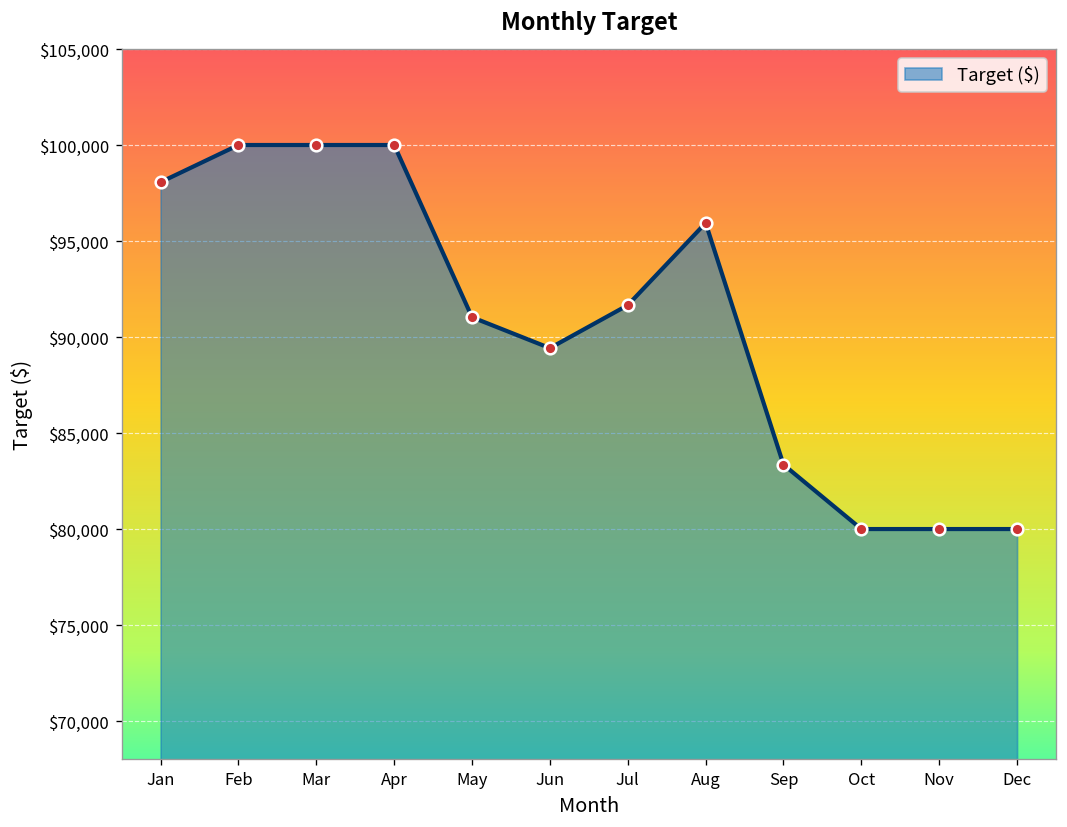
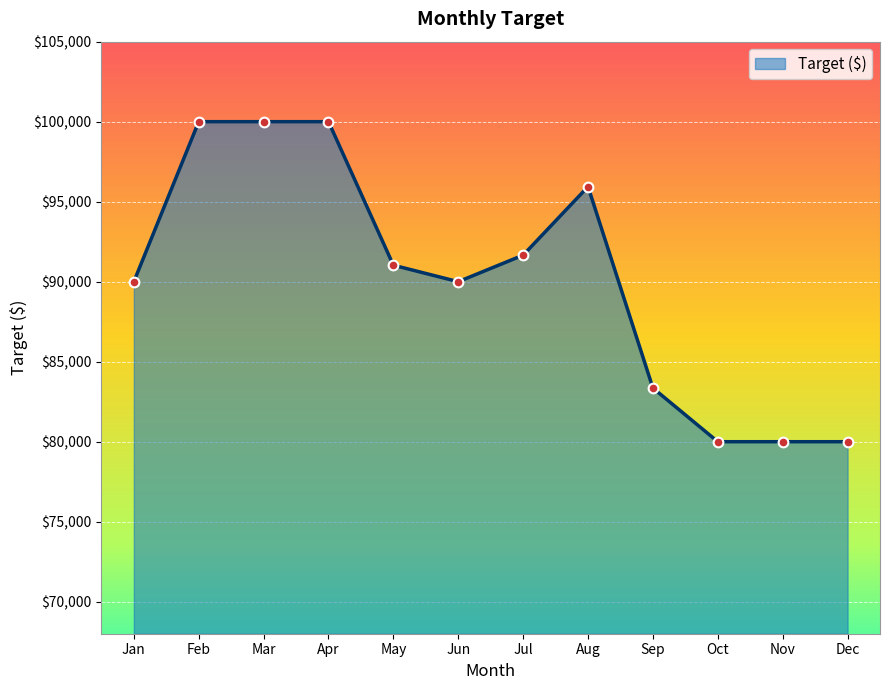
  {
-   "Jan": "$98,100",
+   "Jan": "$90,000",
    "Feb": "$100,000",
    "Mar": "$100,000",
    "Apr": "$100,000",
    "May": "$91,000",
-   "Jun": "$89,400",
+   "Jun": "$90,000",
    "Jul": "$91,700",
    "Aug": "$95,900",
    "Sep": "$83,400",
    "Oct": "$80,000",
    "Nov": "$80,000",
    "Dec": "$80,000"
  }
